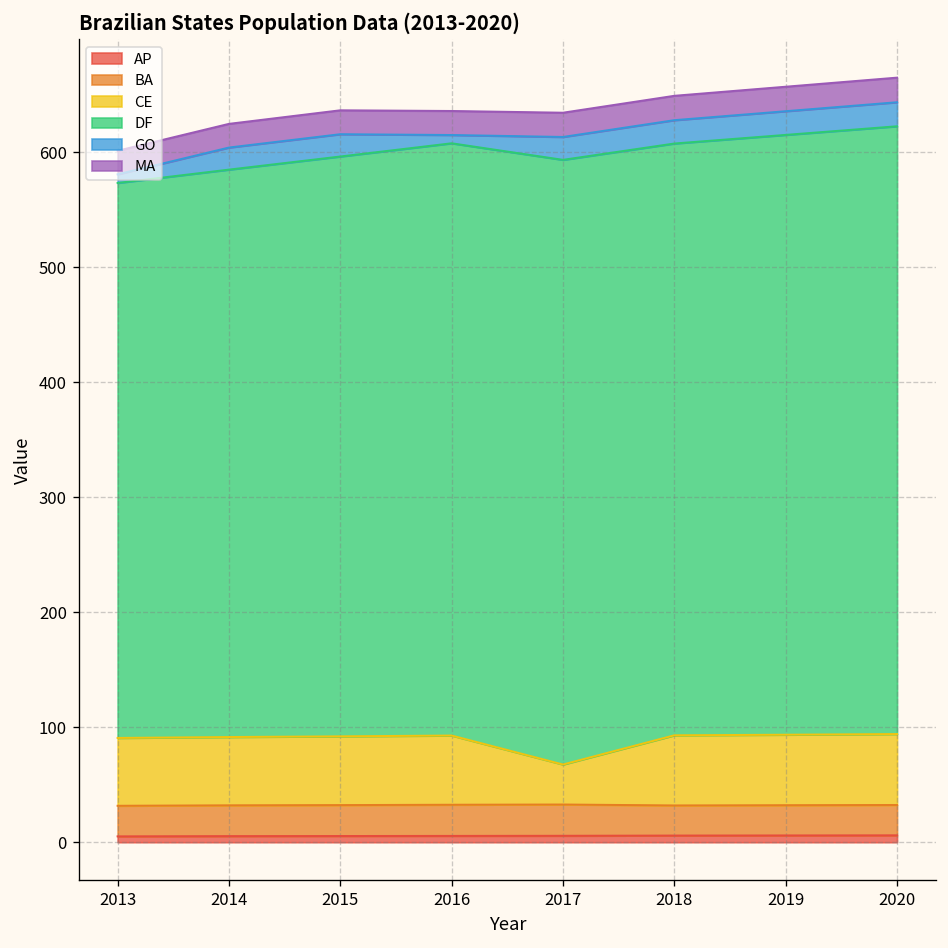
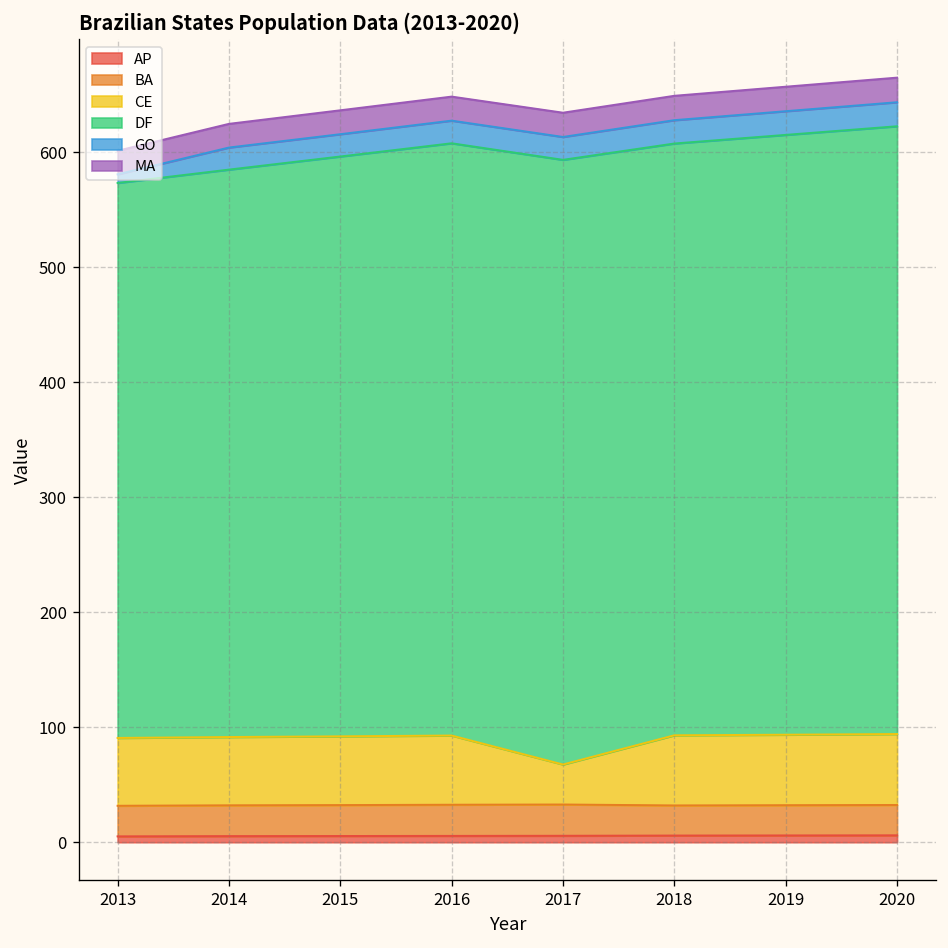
  {
    "CE": {
      "2013": 60,
      "2014": 60,
      "2015": 60,
      "2016": 60,
      "2017": 30,
      "2018": 60,
      "2019": 60,
      "2020": 60
    },
    "DF": {
      "2014": 490,
      "2015": 500,
      "2016": 520,
      "2017": 530,
      "2018": 510,
      "2019": 520,
      "2020": 530
    },
    "GO": {
      "2014": 20,
      "2015": 20,
-     "2016": 10,
+     "2016": 20,
      "2017": 20,
      "2018": 20,
      "2019": 20,
      "2020": 20
    },
    "MA": {
      "2014": 20,
      "2015": 20,
      "2016": 20,
      "2017": 20,
      "2018": 20,
      "2019": 20,
      "2020": 20
    }
  }
